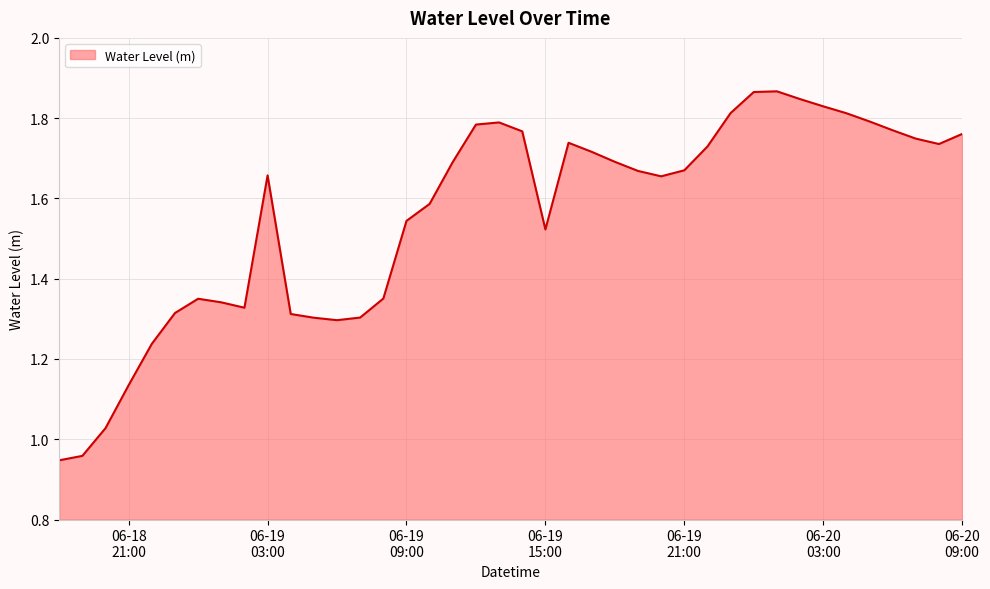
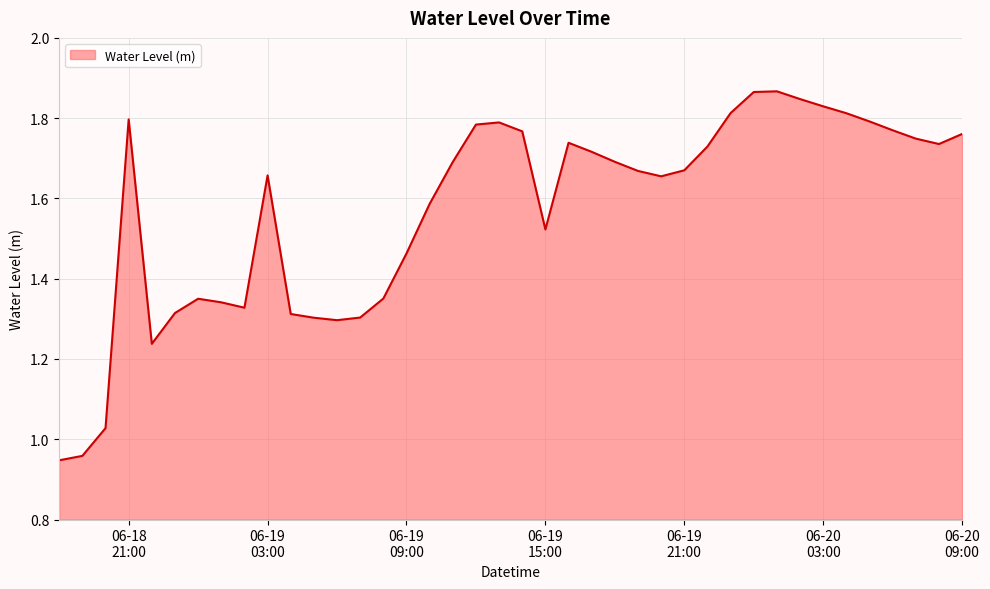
  {
-   "06-18 21:00": 1.13,
+   "06-18 21:00": 1.80,
    "06-19 03:00": 1.66,
-   "06-19 09:00": 1.54,
+   "06-19 09:00": 1.46,
    "06-19 15:00": 1.52,
    "06-19 21:00": 1.67,
    "06-20 03:00": 1.83,
    "06-20 09:00": 1.76
  }
